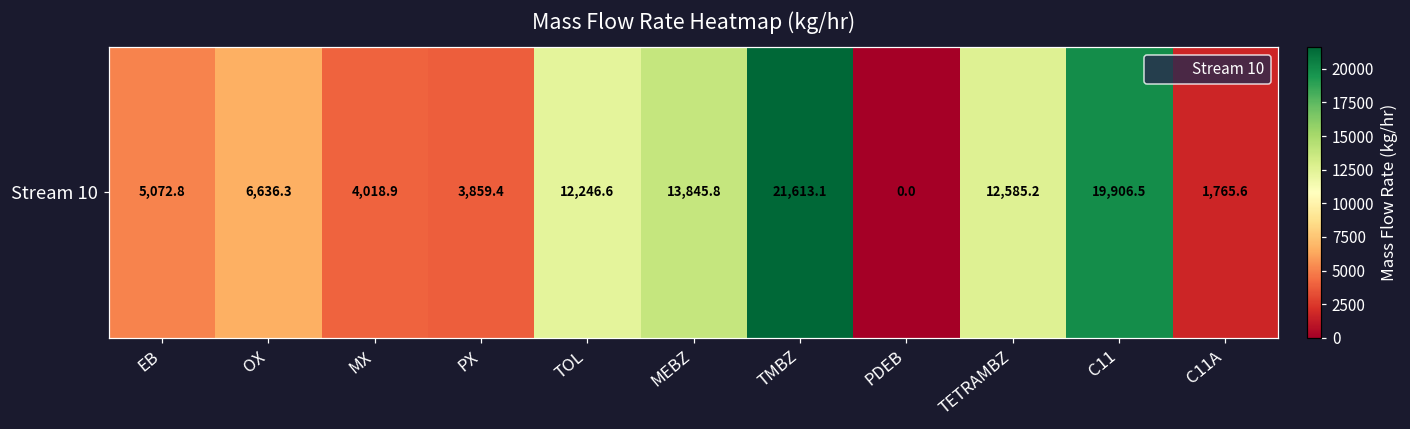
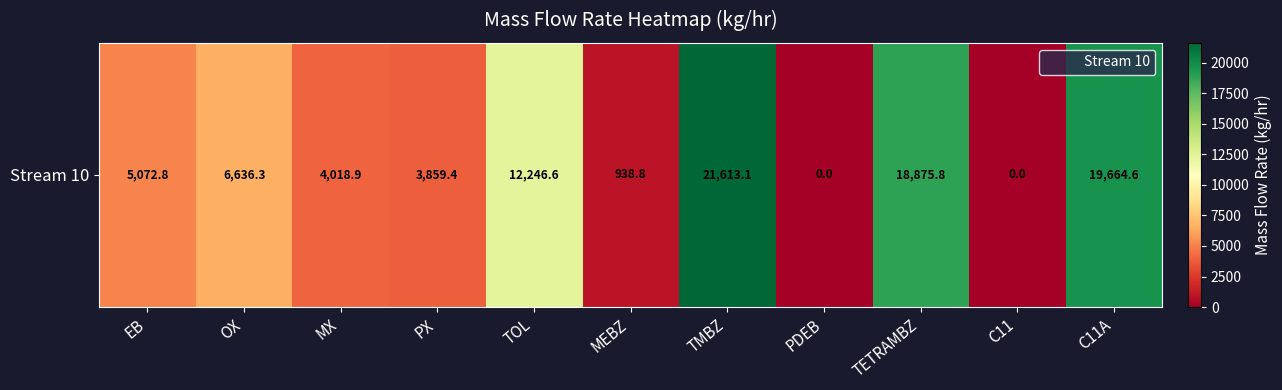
  {
    "Stream 10": {
      "EB": "5,072.8",
      "OX": "6,636.3",
      "MX": "4,018.9",
      "PX": "3,859.4",
      "TOL": "12,246.6",
-     "MEBZ": "13,845.8",
+     "MEBZ": "938.8",
      "TMBZ": "21,613.1",
      "PDEB": "0.0",
-     "TETRAMBZ": "12,585.2",
-     "C11": "19,906.5",
-     "C11A": "1,765.6"
+     "TETRAMBZ": "18,875.8",
+     "C11": "0.0",
+     "C11A": "19,664.6"
    }
  }
